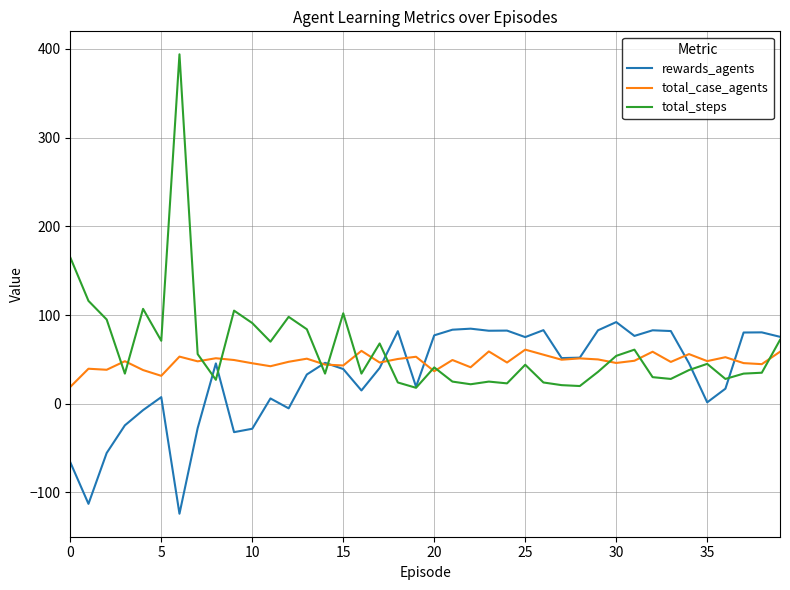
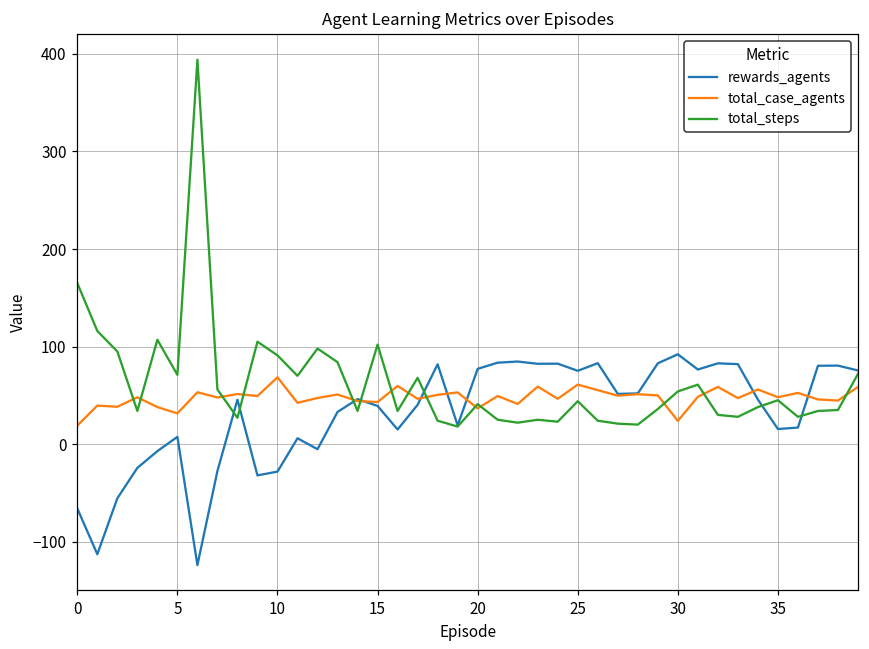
  {
    "rewards_agents": {
      "0": -70,
      "5": 10,
      "10": -30,
      "15": 40,
      "20": 80,
      "25": 80,
      "30": 90,
-     "35": 0
+     "35": 20
    },
    "total_case_agents": {
      "0": 20,
      "5": 30,
-     "10": 50,
+     "10": 70,
      "15": 40,
      "20": 40,
      "25": 60,
-     "30": 50,
+     "30": 20,
      "35": 50
    },
    "total_steps": {
      "0": 170,
      "5": 70,
      "10": 90,
      "15": 100,
      "20": 40,
      "25": 40,
      "30": 50,
      "35": 50
    }
  }
